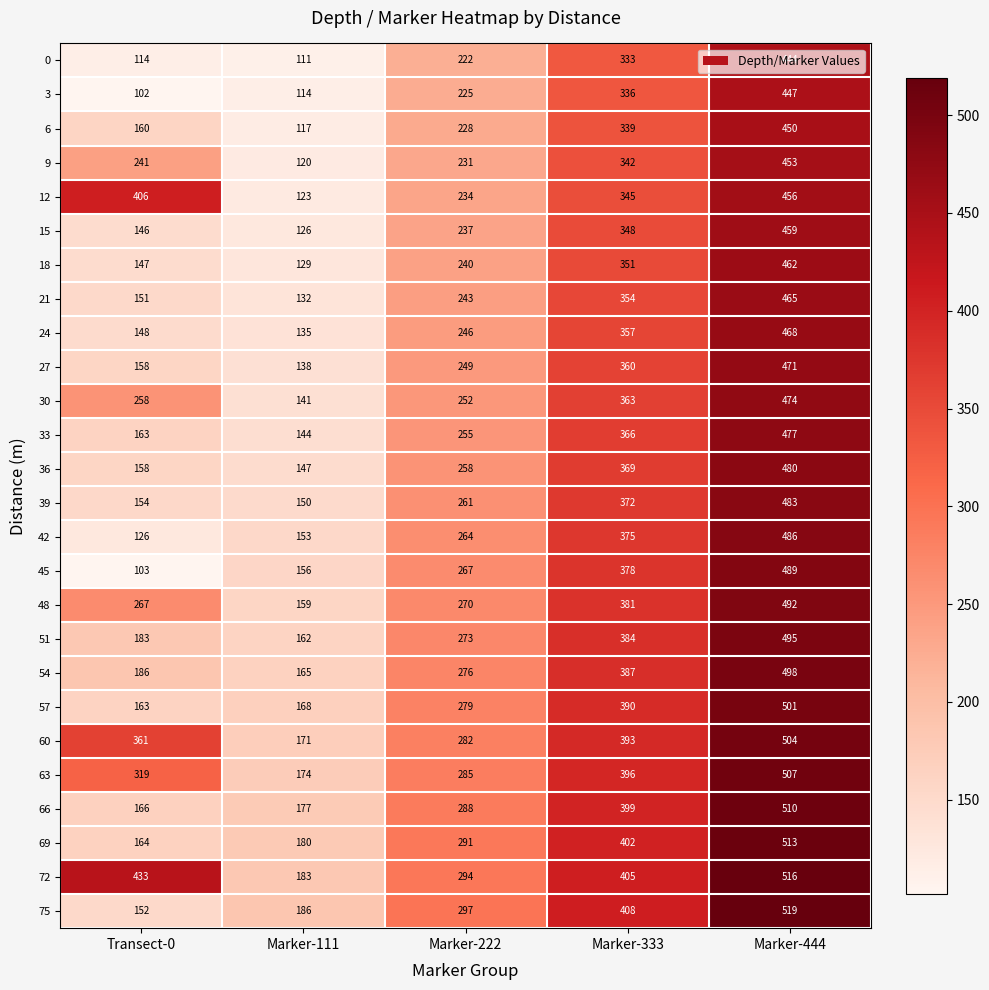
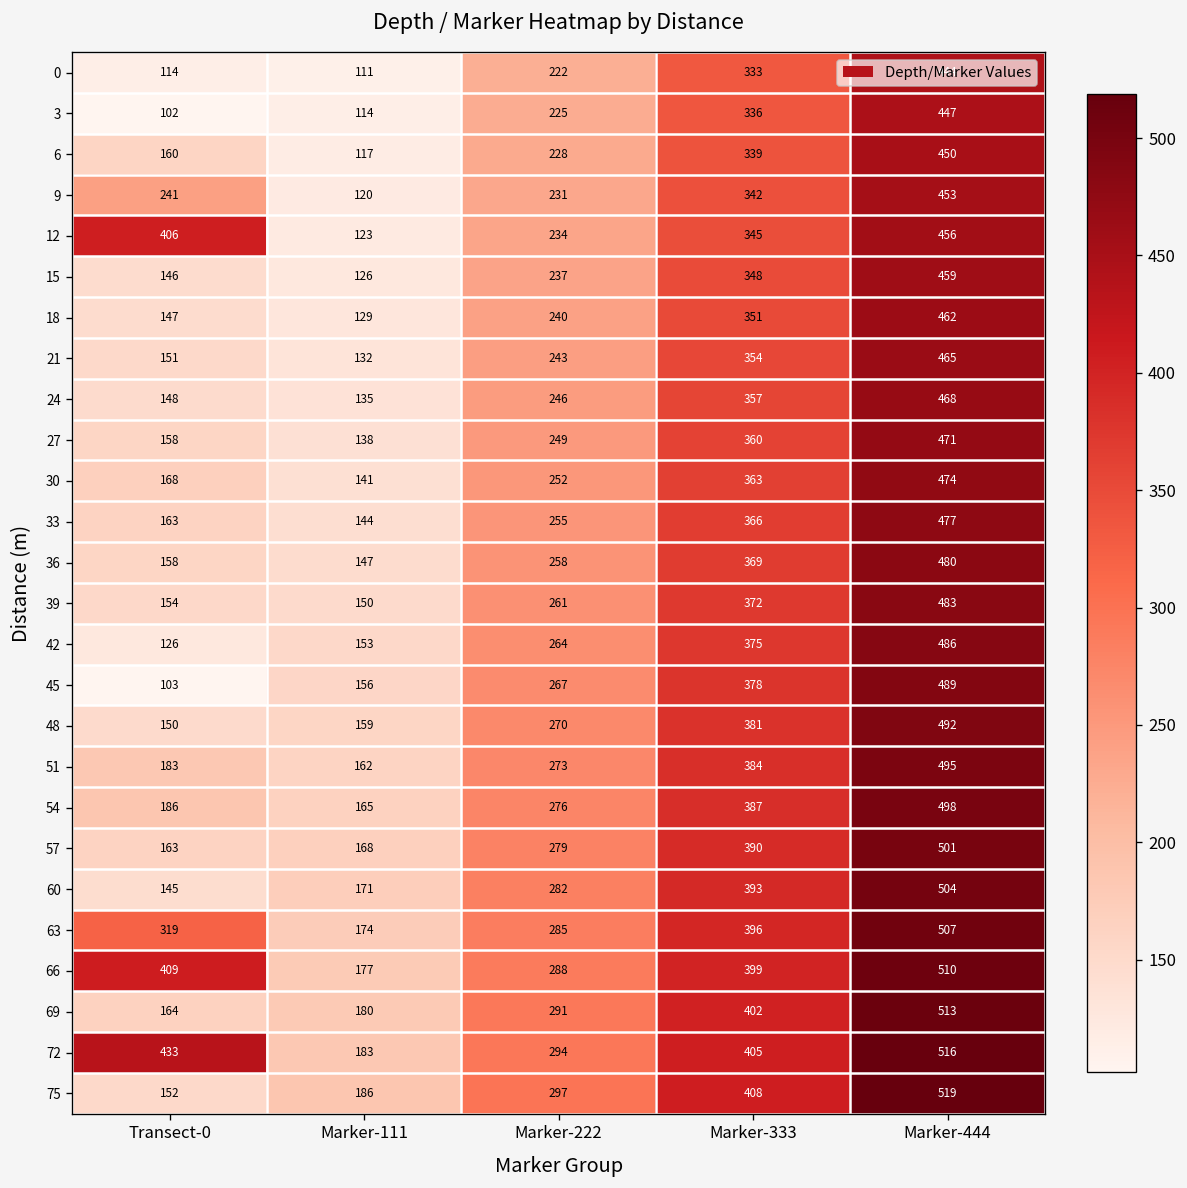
  {
    "0": {
      "Transect-0": 114,
      "Marker-111": 111,
      "Marker-222": 222,
      "Marker-333": 333
    },
    "3": {
      "Transect-0": 102,
      "Marker-111": 114,
      "Marker-222": 225,
      "Marker-333": 336,
      "Marker-444": 447
    },
    "6": {
      "Transect-0": 160,
      "Marker-111": 117,
      "Marker-222": 228,
      "Marker-333": 339,
      "Marker-444": 450
    },
    "9": {
      "Transect-0": 241,
      "Marker-111": 120,
      "Marker-222": 231,
      "Marker-333": 342,
      "Marker-444": 453
    },
    "12": {
      "Transect-0": 406,
      "Marker-111": 123,
      "Marker-222": 234,
      "Marker-333": 345,
      "Marker-444": 456
    },
    "15": {
      "Transect-0": 146,
      "Marker-111": 126,
      "Marker-222": 237,
      "Marker-333": 348,
      "Marker-444": 459
    },
    "18": {
      "Transect-0": 147,
      "Marker-111": 129,
      "Marker-222": 240,
      "Marker-333": 351,
      "Marker-444": 462
    },
    "21": {
      "Transect-0": 151,
      "Marker-111": 132,
      "Marker-222": 243,
      "Marker-333": 354,
      "Marker-444": 465
    },
    "24": {
      "Transect-0": 148,
      "Marker-111": 135,
      "Marker-222": 246,
      "Marker-333": 357,
      "Marker-444": 468
    },
    "27": {
      "Transect-0": 158,
      "Marker-111": 138,
      "Marker-222": 249,
      "Marker-333": 360,
      "Marker-444": 471
    },
    "30": {
-     "Transect-0": 258,
+     "Transect-0": 168,
      "Marker-111": 141,
      "Marker-222": 252,
      "Marker-333": 363,
      "Marker-444": 474
    },
    "33": {
      "Transect-0": 163,
      "Marker-111": 144,
      "Marker-222": 255,
      "Marker-333": 366,
      "Marker-444": 477
    },
    "36": {
      "Transect-0": 158,
      "Marker-111": 147,
      "Marker-222": 258,
      "Marker-333": 369,
      "Marker-444": 480
    },
    "39": {
      "Transect-0": 154,
      "Marker-111": 150,
      "Marker-222": 261,
      "Marker-333": 372,
      "Marker-444": 483
    },
    "42": {
      "Transect-0": 126,
      "Marker-111": 153,
      "Marker-222": 264,
      "Marker-333": 375,
      "Marker-444": 486
    },
    "45": {
      "Transect-0": 103,
      "Marker-111": 156,
      "Marker-222": 267,
      "Marker-333": 378,
      "Marker-444": 489
    },
    "48": {
-     "Transect-0": 267,
+     "Transect-0": 150,
      "Marker-111": 159,
      "Marker-222": 270,
      "Marker-333": 381,
      "Marker-444": 492
    },
    "51": {
      "Transect-0": 183,
      "Marker-111": 162,
      "Marker-222": 273,
      "Marker-333": 384,
      "Marker-444": 495
    },
    "54": {
      "Transect-0": 186,
      "Marker-111": 165,
      "Marker-222": 276,
      "Marker-333": 387,
      "Marker-444": 498
    },
    "57": {
      "Transect-0": 163,
      "Marker-111": 168,
      "Marker-222": 279,
      "Marker-333": 390,
      "Marker-444": 501
    },
    "60": {
-     "Transect-0": 361,
+     "Transect-0": 145,
      "Marker-111": 171,
      "Marker-222": 282,
      "Marker-333": 393,
      "Marker-444": 504
    },
    "63": {
      "Transect-0": 319,
      "Marker-111": 174,
      "Marker-222": 285,
      "Marker-333": 396,
      "Marker-444": 507
    },
    "66": {
-     "Transect-0": 166,
+     "Transect-0": 409,
      "Marker-111": 177,
      "Marker-222": 288,
      "Marker-333": 399,
      "Marker-444": 510
    },
    "69": {
      "Transect-0": 164,
      "Marker-111": 180,
      "Marker-222": 291,
      "Marker-333": 402,
      "Marker-444": 513
    },
    "72": {
      "Transect-0": 433,
      "Marker-111": 183,
      "Marker-222": 294,
      "Marker-333": 405,
      "Marker-444": 516
    },
    "75": {
      "Transect-0": 152,
      "Marker-111": 186,
      "Marker-222": 297,
      "Marker-333": 408,
      "Marker-444": 519
    }
  }
